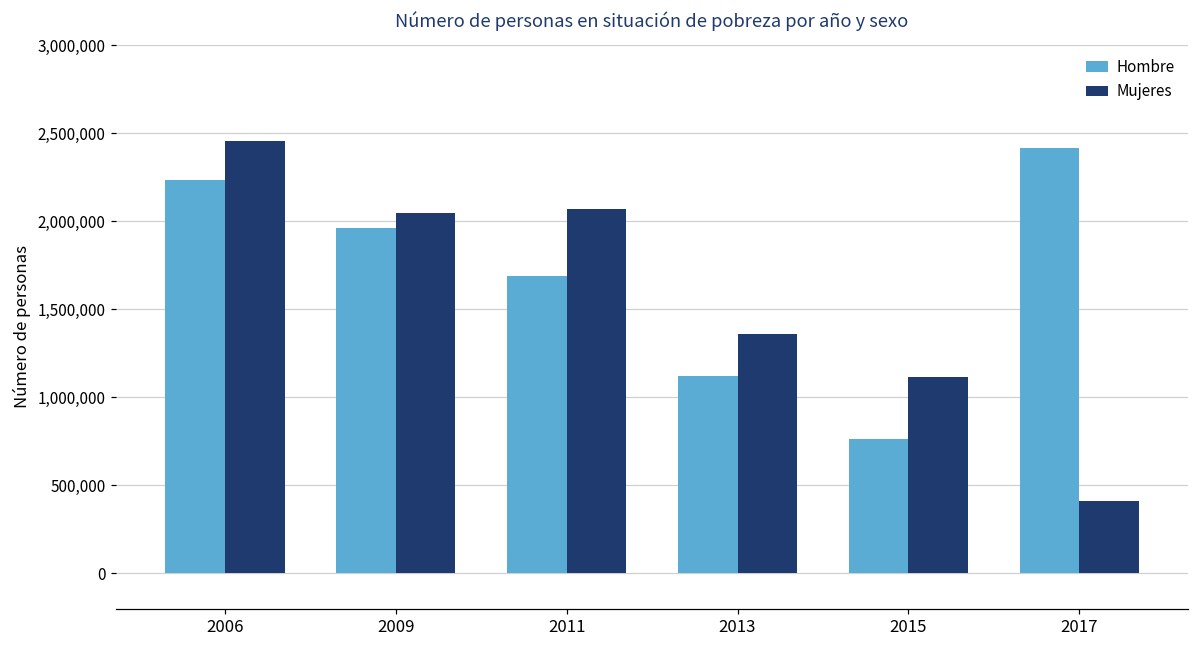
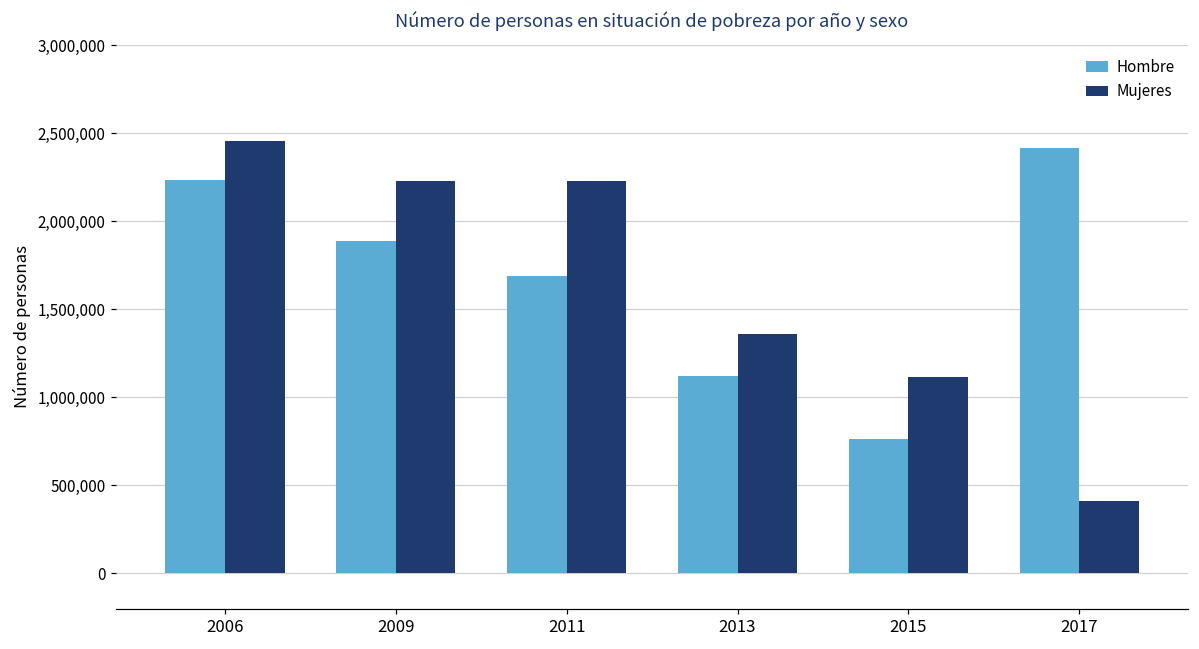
  {
    "Hombre": {
      "2006": "2,240,000",
-     "2009": "1,960,000",
+     "2009": "1,880,000",
      "2011": "1,690,000",
      "2013": "1,120,000",
      "2015": "760,000",
      "2017": "2,410,000"
    },
    "Mujeres": {
      "2006": "2,460,000",
-     "2009": "2,050,000",
-     "2011": "2,070,000",
+     "2009": "2,230,000",
+     "2011": "2,230,000",
      "2013": "1,360,000",
      "2015": "1,120,000",
      "2017": "410,000"
    }
  }
